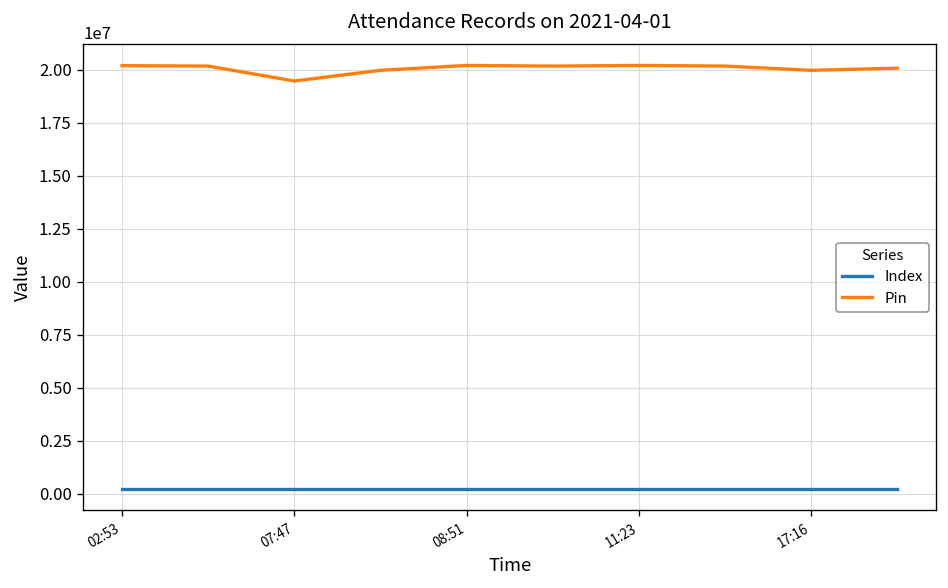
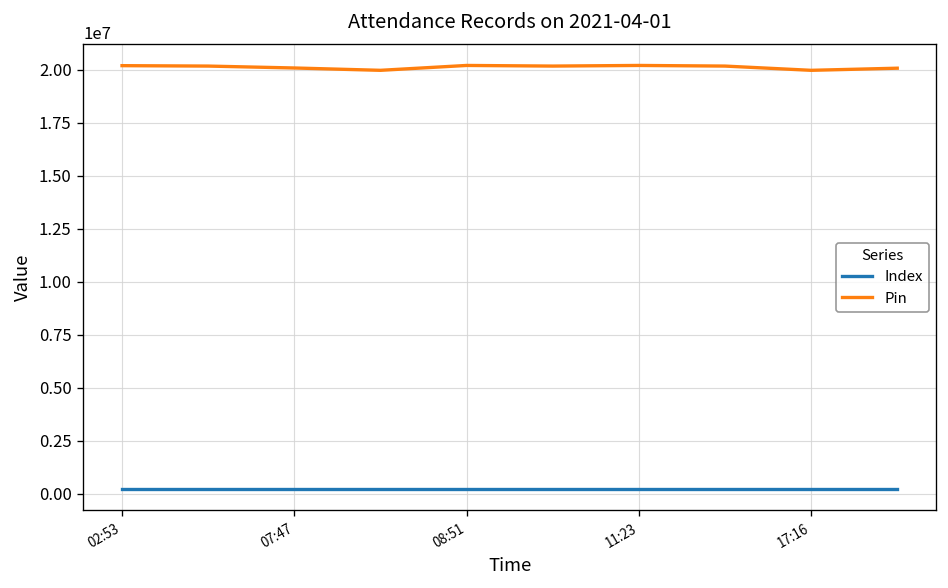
  {
    "Index": {
      "02:53": 200000,
      "07:47": 200000,
      "08:51": 200000,
      "11:23": 200000,
      "17:16": 200000
    },
    "Pin": {
      "02:53": 20200000,
-     "07:47": 19500000,
+     "07:47": 20100000,
      "08:51": 20200000,
      "11:23": 20200000,
      "17:16": 20000000
    }
  }
